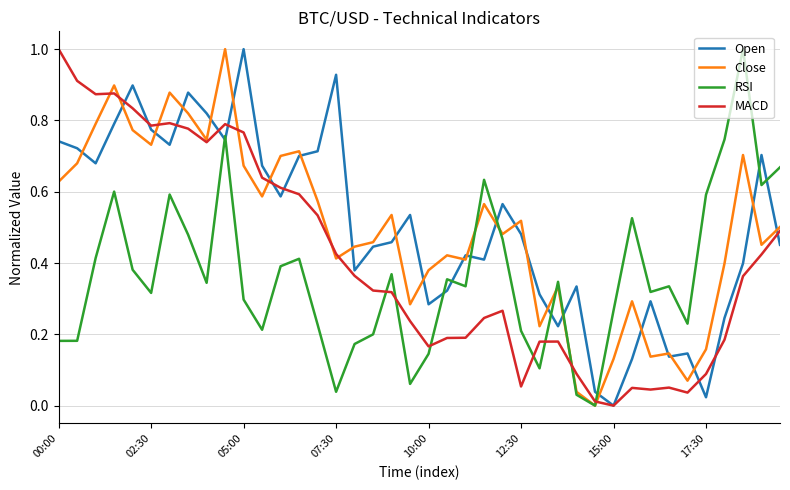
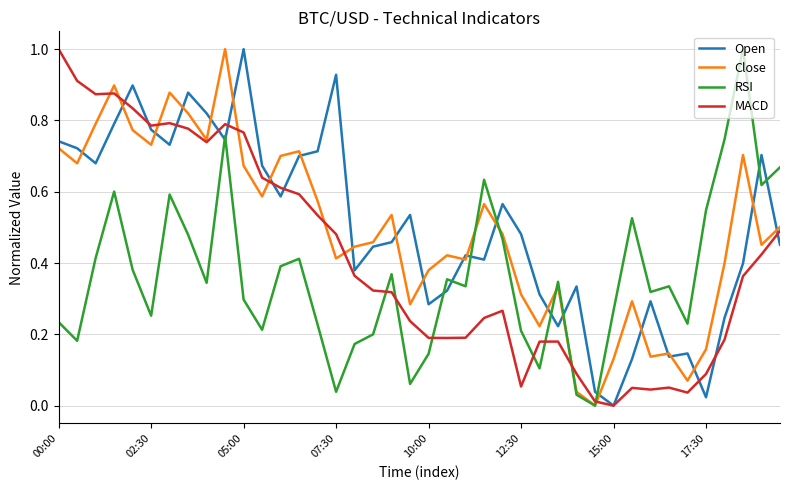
  {
    "Open": {
      "00:00": 0.74,
      "02:30": 0.77,
      "05:00": 1.00,
      "07:30": 0.93,
      "10:00": 0.28,
      "12:30": 0.48,
      "17:30": 0.02
    },
    "Close": {
-     "00:00": 0.63,
+     "00:00": 0.72,
      "02:30": 0.73,
      "05:00": 0.67,
      "07:30": 0.41,
      "10:00": 0.38,
-     "12:30": 0.52,
+     "12:30": 0.31,
      "15:00": 0.13,
      "17:30": 0.16
    },
    "RSI": {
-     "00:00": 0.18,
-     "02:30": 0.32,
+     "00:00": 0.23,
+     "02:30": 0.25,
      "05:00": 0.30,
      "07:30": 0.04,
      "10:00": 0.15,
      "12:30": 0.21,
      "15:00": 0.27,
-     "17:30": 0.59
+     "17:30": 0.55
    },
    "MACD": {
      "00:00": 1.00,
      "02:30": 0.79,
      "05:00": 0.77,
-     "07:30": 0.43,
-     "10:00": 0.17,
+     "07:30": 0.48,
+     "10:00": 0.19,
      "12:30": 0.05,
      "17:30": 0.09
    }
  }
